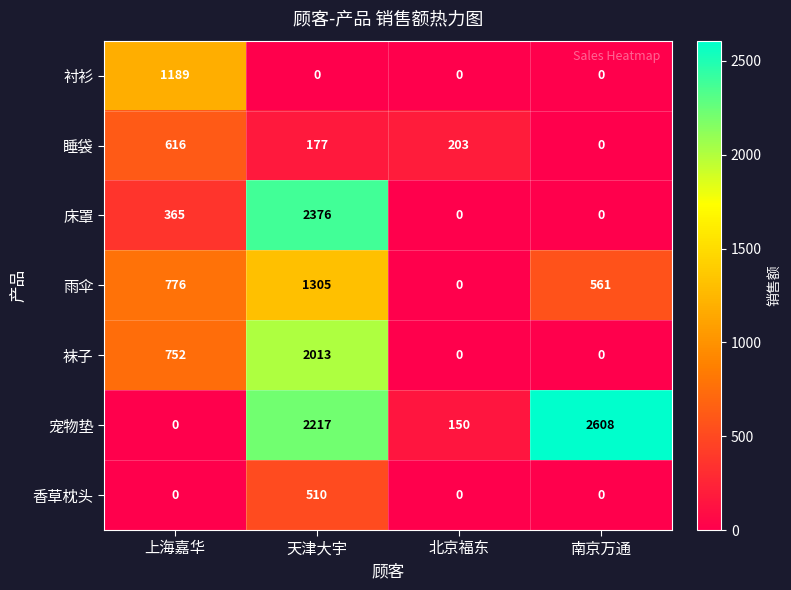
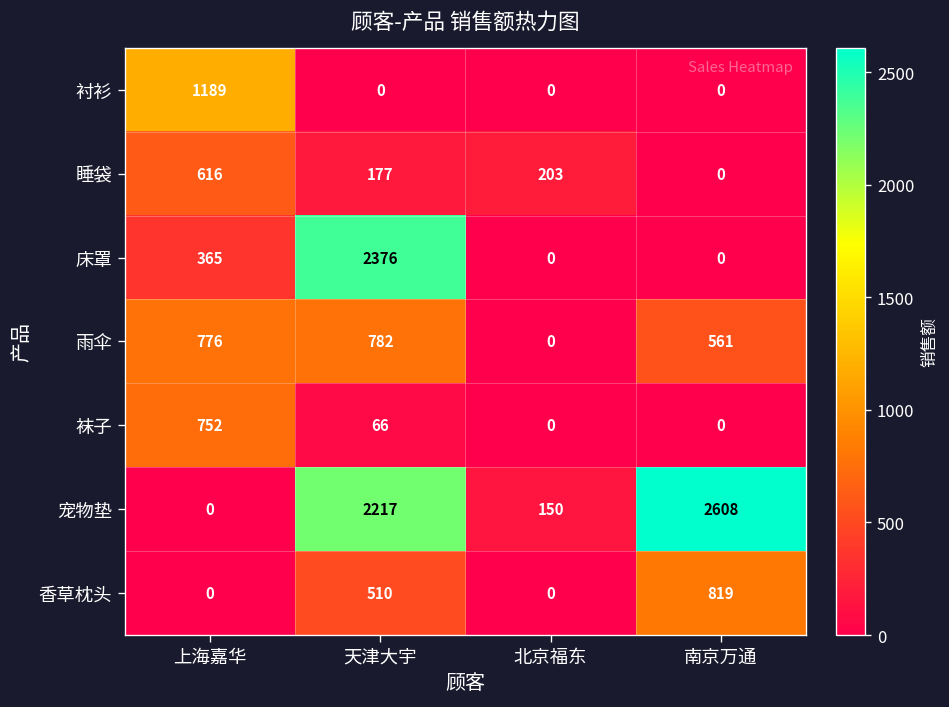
  {
    "衬衫": {
      "上海嘉华": 1189,
      "天津大宇": 0,
      "北京福东": 0
    },
    "睡袋": {
      "上海嘉华": 616,
      "天津大宇": 177,
      "北京福东": 203,
      "南京万通": 0
    },
    "床罩": {
      "上海嘉华": 365,
      "天津大宇": 2376,
      "北京福东": 0,
      "南京万通": 0
    },
    "雨伞": {
      "上海嘉华": 776,
-     "天津大宇": 1305,
+     "天津大宇": 782,
      "北京福东": 0,
      "南京万通": 561
    },
    "袜子": {
      "上海嘉华": 752,
-     "天津大宇": 2013,
+     "天津大宇": 66,
      "北京福东": 0,
      "南京万通": 0
    },
    "宠物垫": {
      "上海嘉华": 0,
      "天津大宇": 2217,
      "北京福东": 150,
      "南京万通": 2608
    },
    "香草枕头": {
      "上海嘉华": 0,
      "天津大宇": 510,
      "北京福东": 0,
-     "南京万通": 0
+     "南京万通": 819
    }
  }
